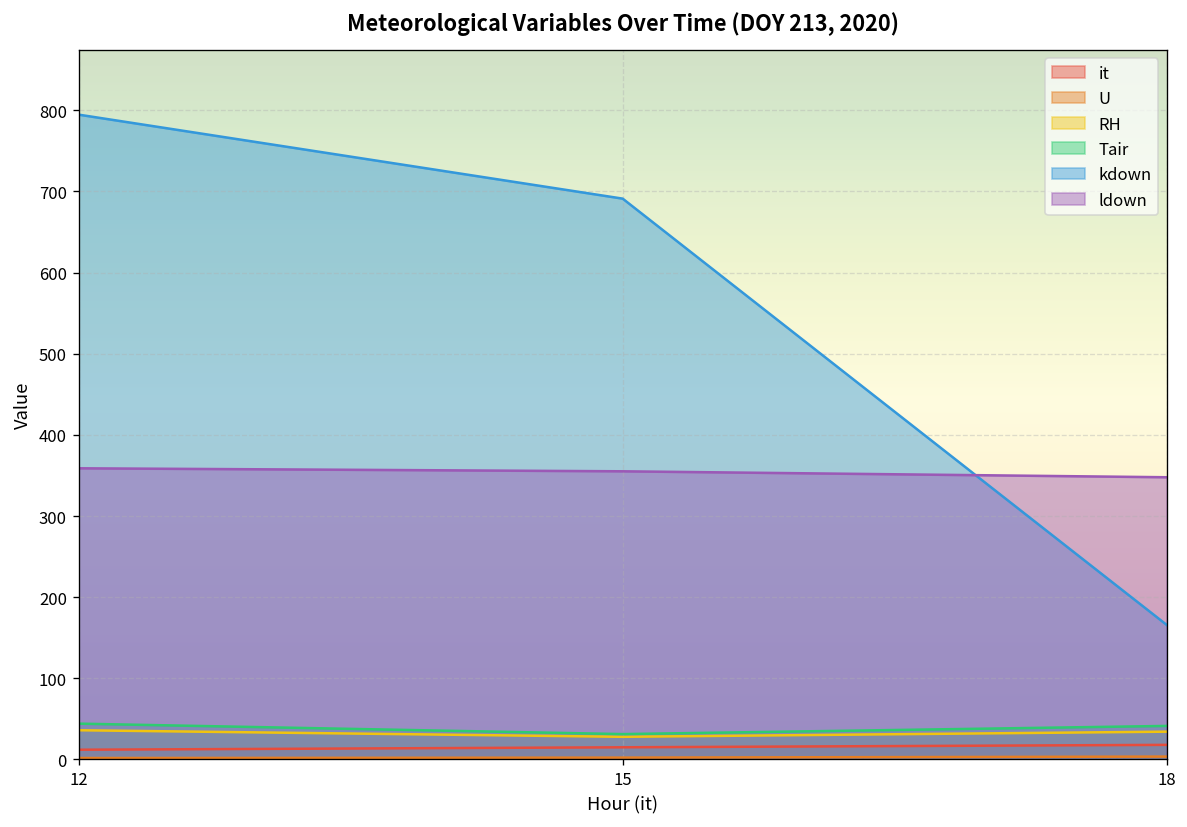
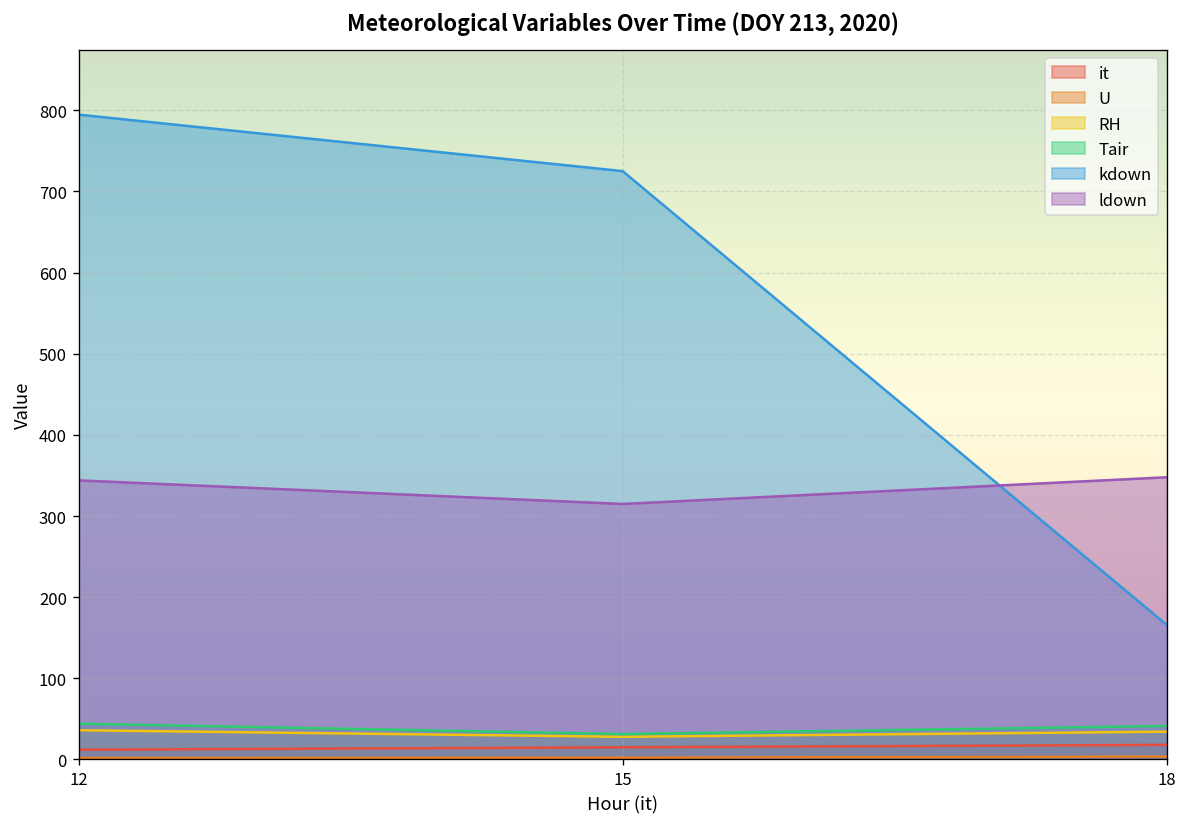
  {
    "Tair": {
      "12": 40,
      "18": 40
    },
    "kdown": {
      "12": 790,
-     "15": 690,
+     "15": 720,
      "18": 170
    },
    "ldown": {
-     "12": 360,
-     "15": 360,
+     "12": 340,
+     "15": 310,
      "18": 350
    }
  }
